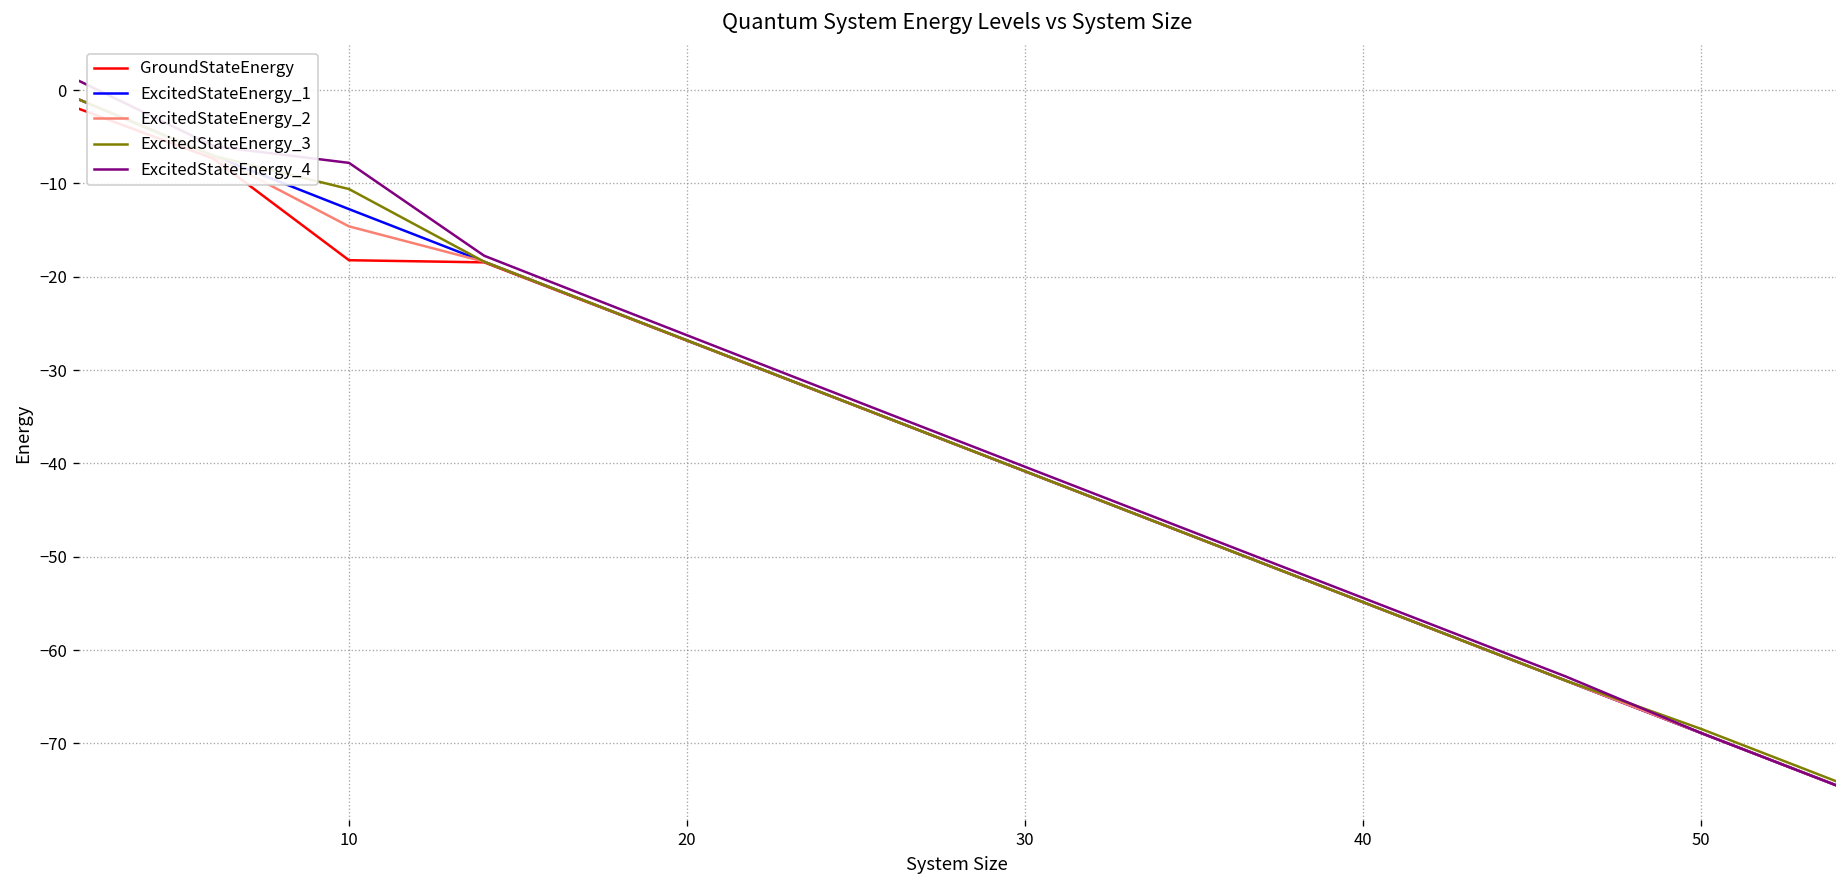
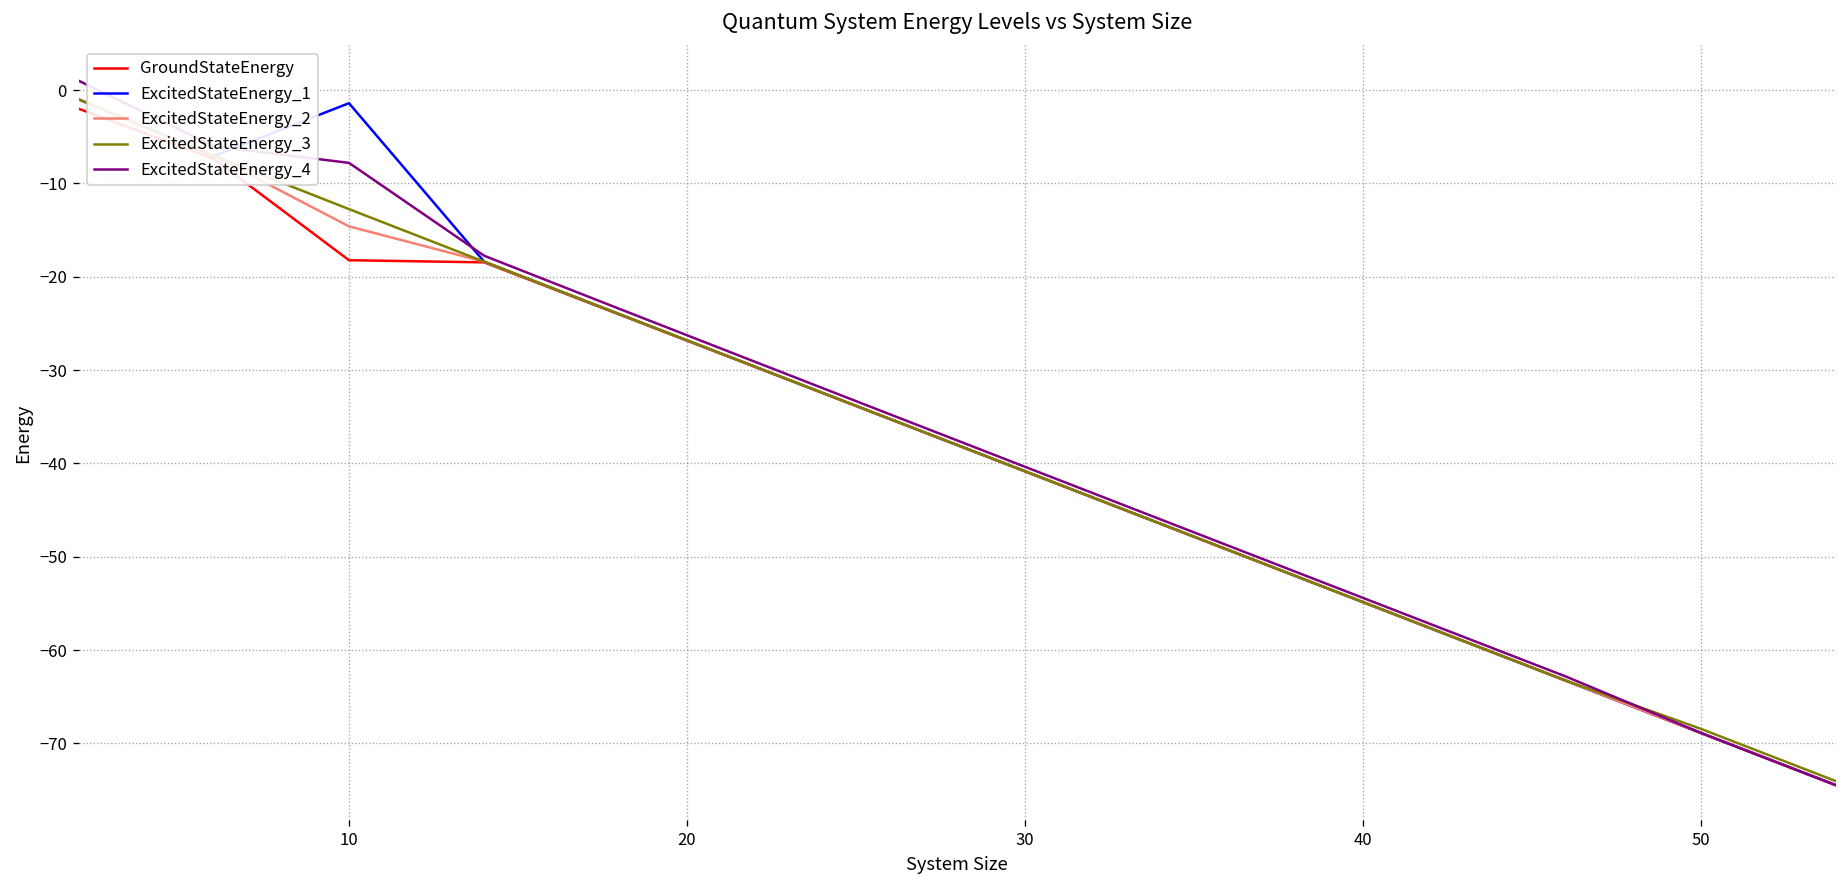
  {
    "GroundStateEnergy": {
      "10": -18
    },
    "ExcitedStateEnergy_1": {
-     "10": -13
+     "10": -1
    },
    "ExcitedStateEnergy_2": {
      "10": -15
    },
    "ExcitedStateEnergy_3": {
-     "10": -11,
+     "10": -13,
      "50": -68
    },
    "ExcitedStateEnergy_4": {
      "10": -8,
      "30": -40
    }
  }
